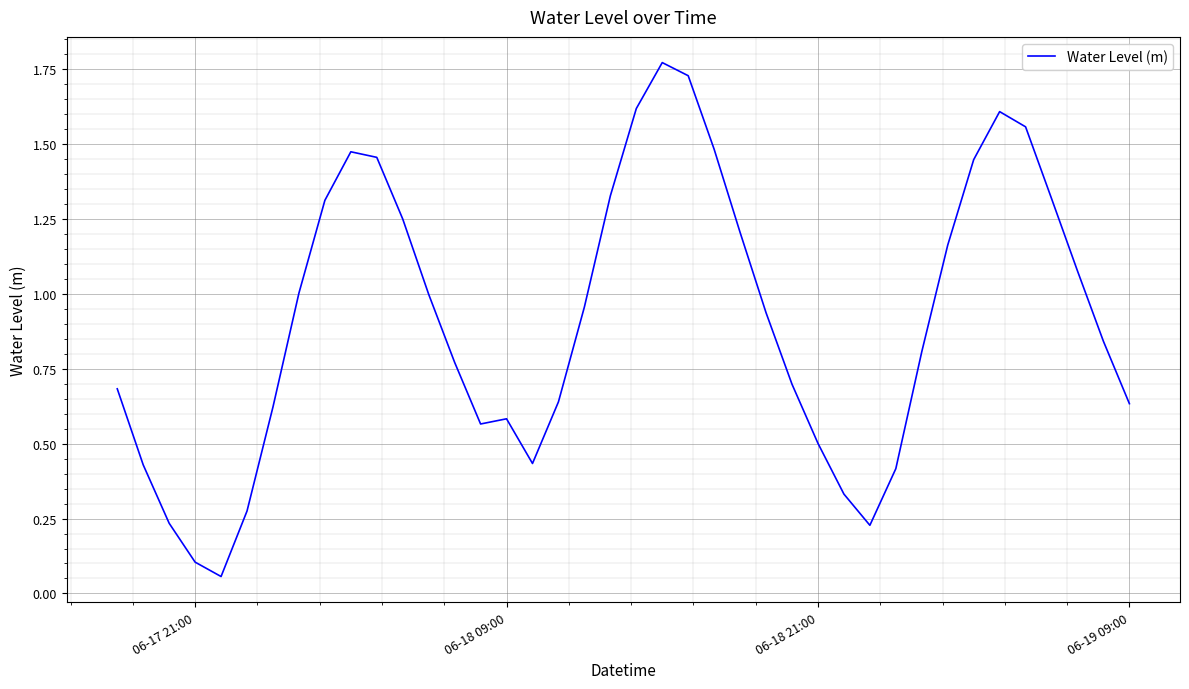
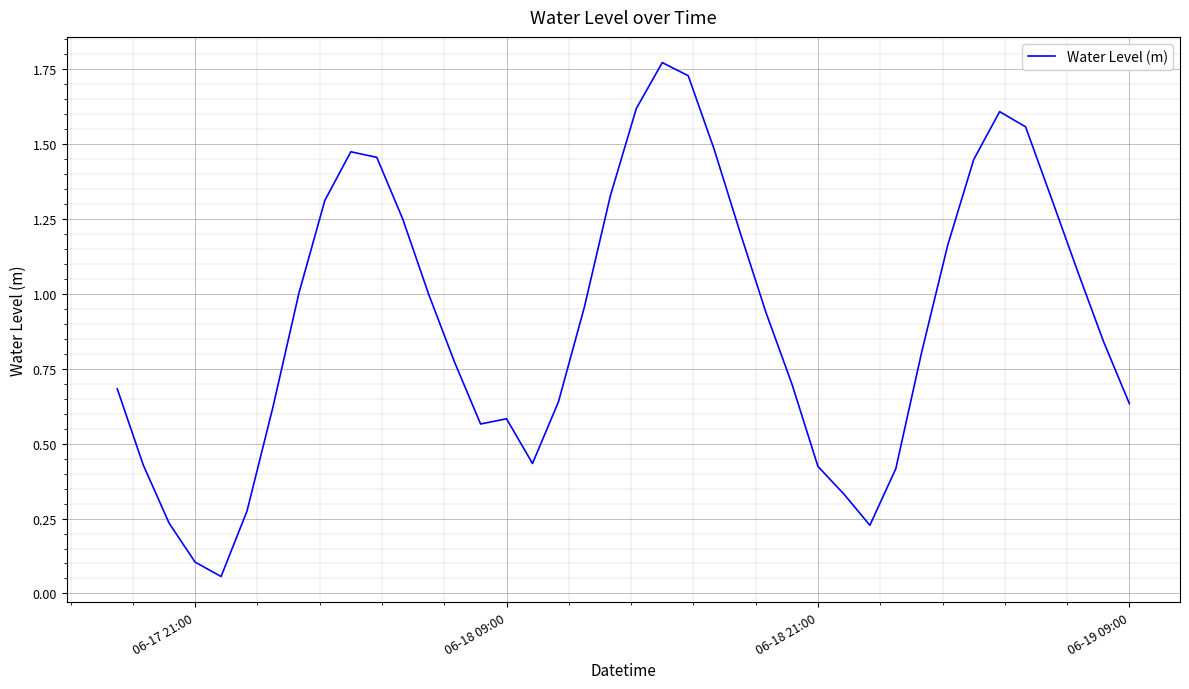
  {
    "06-17 21:00": 0.10,
    "06-18 09:00": 0.58,
-   "06-18 21:00": 0.50,
+   "06-18 21:00": 0.42,
    "06-19 09:00": 0.63
  }
